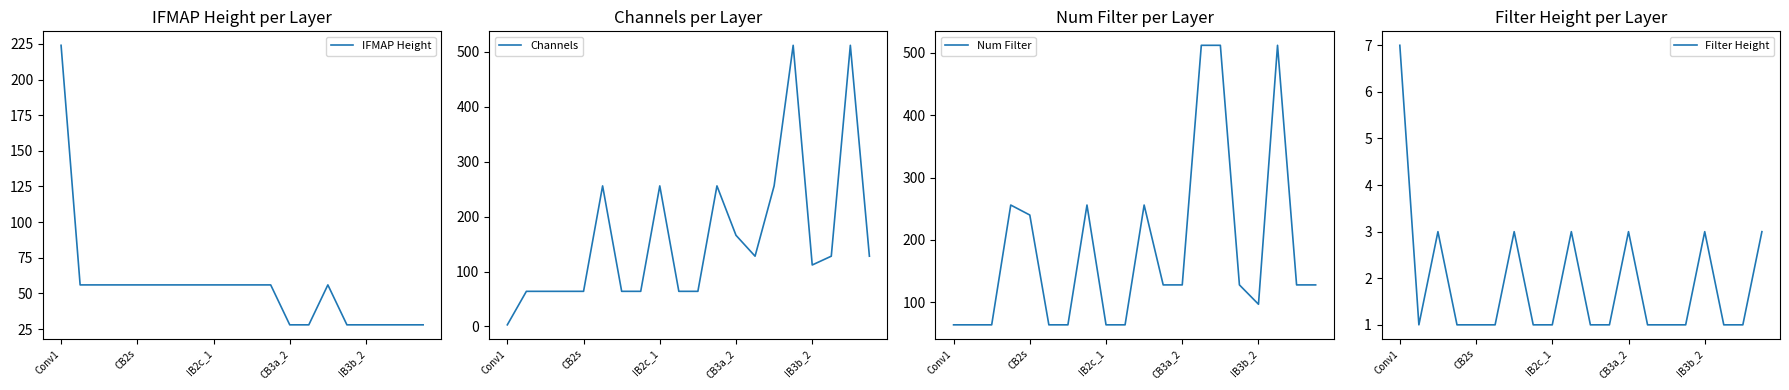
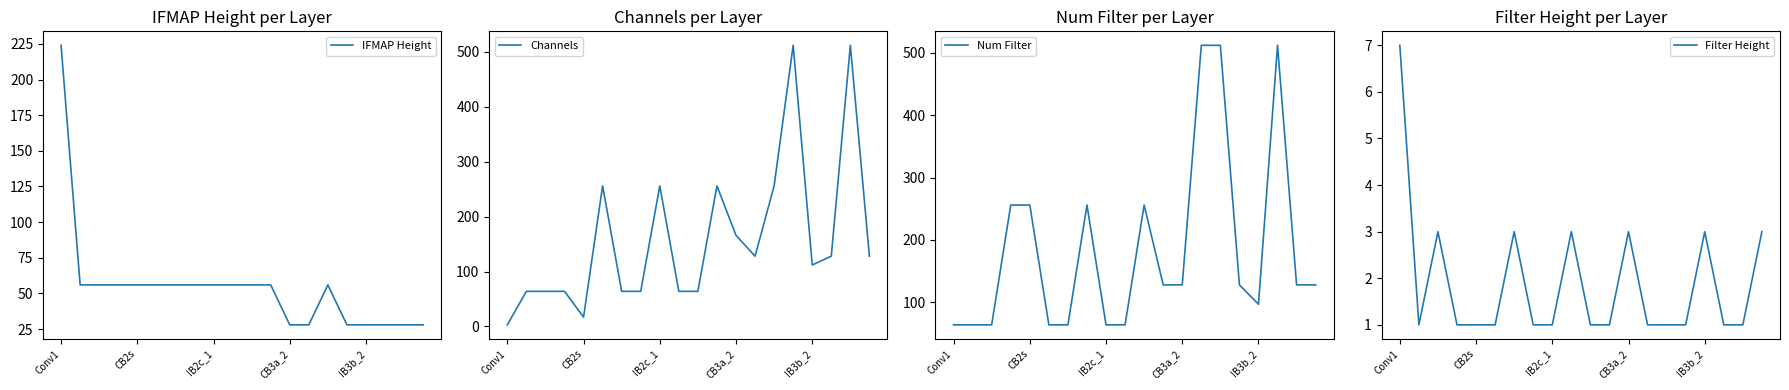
  {
    "IFMAP Height per Layer": {
      "Conv1": 224,
      "CB2s": 56,
      "IB2c_1": 56,
      "CB3a_2": 28,
      "IB3b_2": 28
    },
    "Channels per Layer": {
      "Conv1": 0,
-     "CB2s": 60,
+     "CB2s": 20,
      "IB2c_1": 260,
      "CB3a_2": 170,
      "IB3b_2": 110
    },
    "Num Filter per Layer": {
      "Conv1": 60,
-     "CB2s": 240,
+     "CB2s": 260,
      "IB2c_1": 60,
      "CB3a_2": 130,
      "IB3b_2": 100
    },
    "Filter Height per Layer": {
      "Conv1": 7.0,
      "CB2s": 1.0,
      "IB2c_1": 1.0,
      "CB3a_2": 3.0,
      "IB3b_2": 3.0
    }
  }
